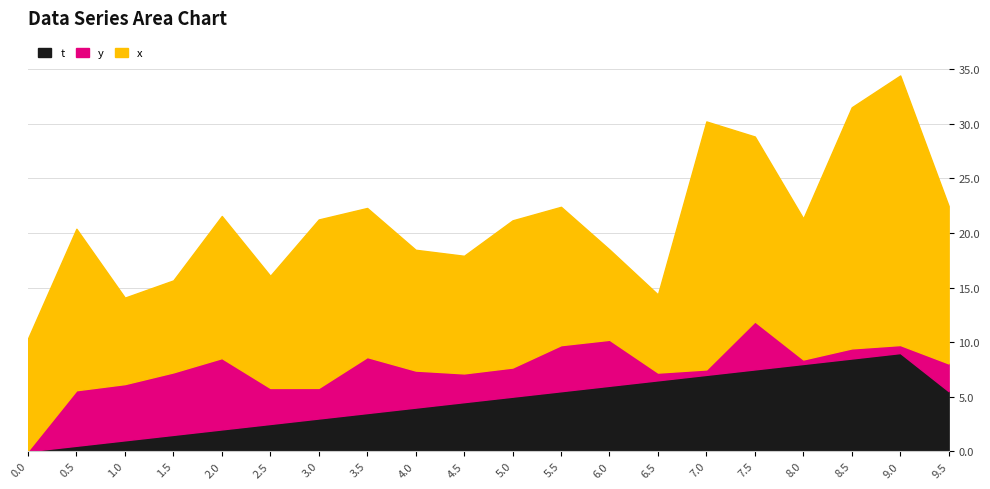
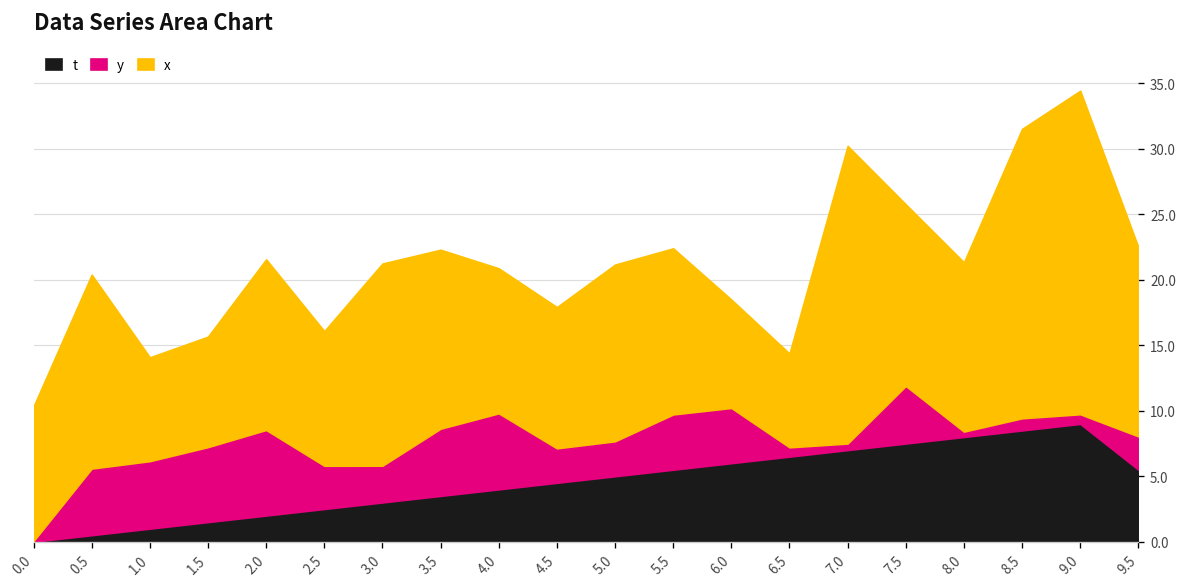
  {
    "y": {
-     "4.0": 3.4
+     "4.0": 5.8
    },
    "x": {
      "0.0": 10.3,
      "0.5": 14.8,
      "1.0": 7.9,
      "1.5": 8.4,
      "2.0": 13.0,
      "2.5": 10.3,
      "3.0": 15.4,
      "3.5": 13.7,
      "4.0": 11.1,
      "4.5": 10.8,
      "5.0": 13.5,
      "5.5": 12.7,
      "6.0": 8.3,
      "6.5": 7.2,
      "7.0": 22.7,
-     "7.5": 16.9,
+     "7.5": 13.9,
      "8.0": 12.9,
      "8.5": 22.1,
      "9.0": 24.7,
      "9.5": 14.4
    }
  }
